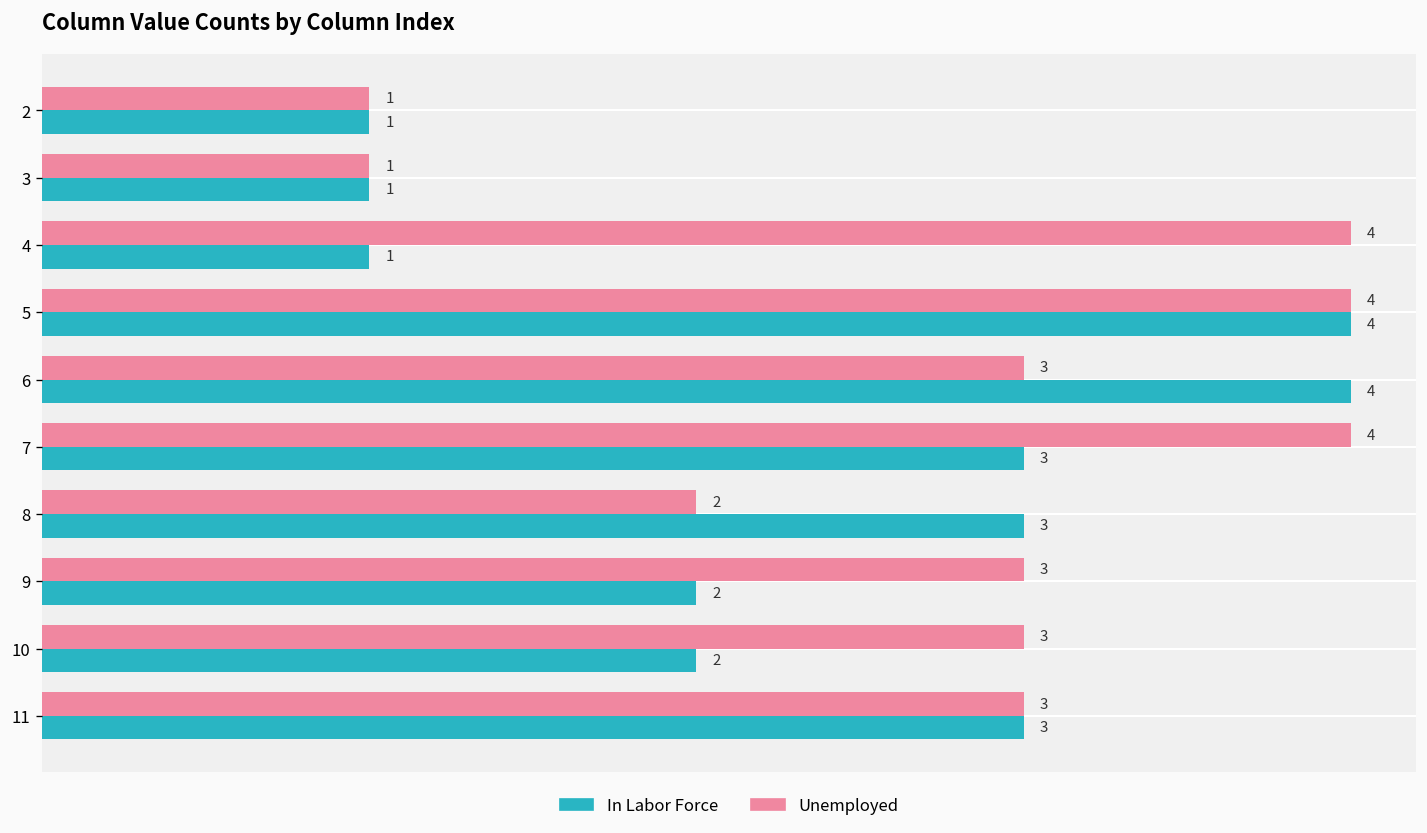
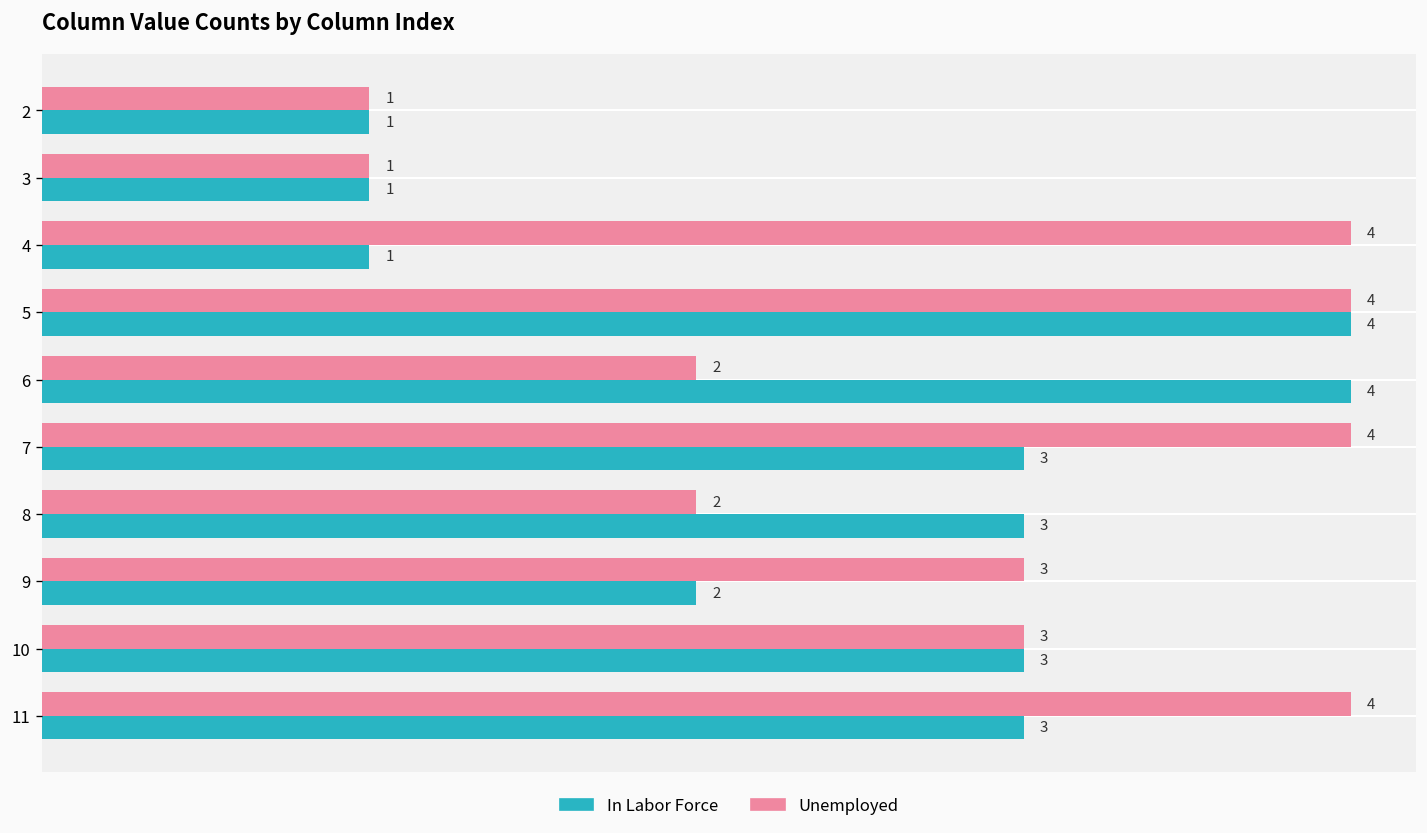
  {
    "In Labor Force": {
      "2": 1,
      "3": 1,
      "4": 1,
      "5": 4,
      "6": 4,
      "7": 3,
      "8": 3,
      "9": 2,
-     "10": 2,
+     "10": 3,
      "11": 3
    },
    "Unemployed": {
      "2": 1,
      "3": 1,
      "4": 4,
      "5": 4,
-     "6": 3,
+     "6": 2,
      "7": 4,
      "8": 2,
      "9": 3,
      "10": 3,
-     "11": 3
+     "11": 4
    }
  }
